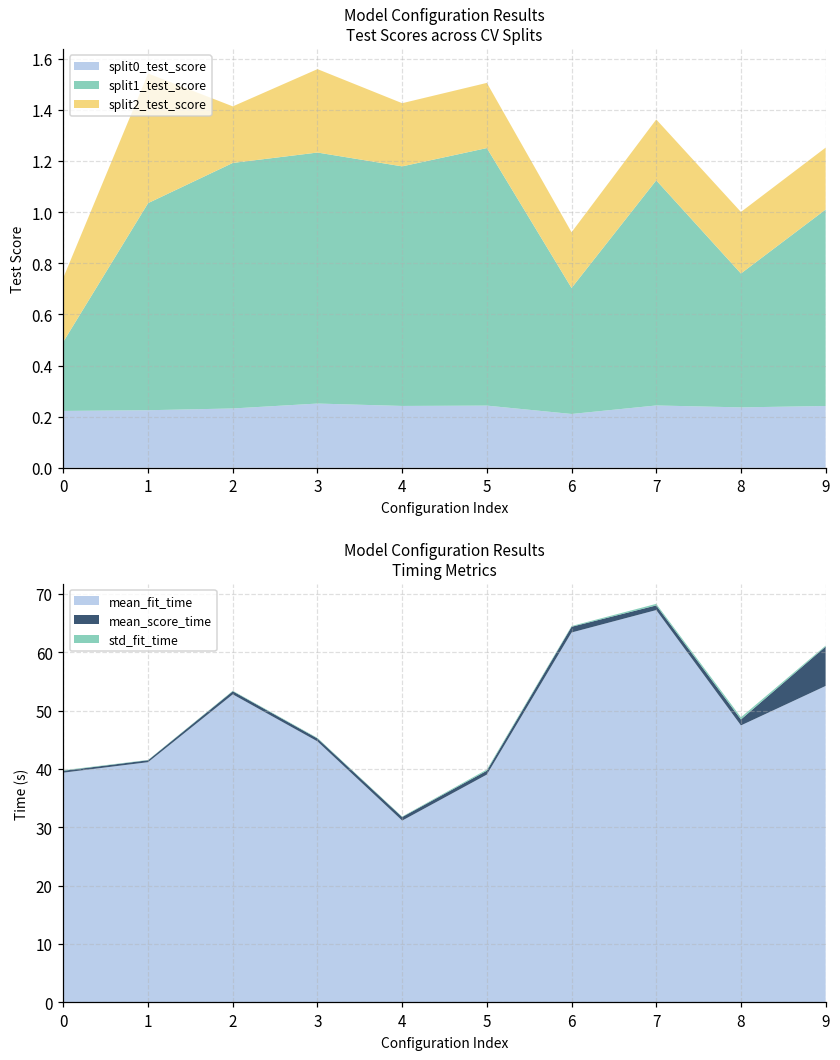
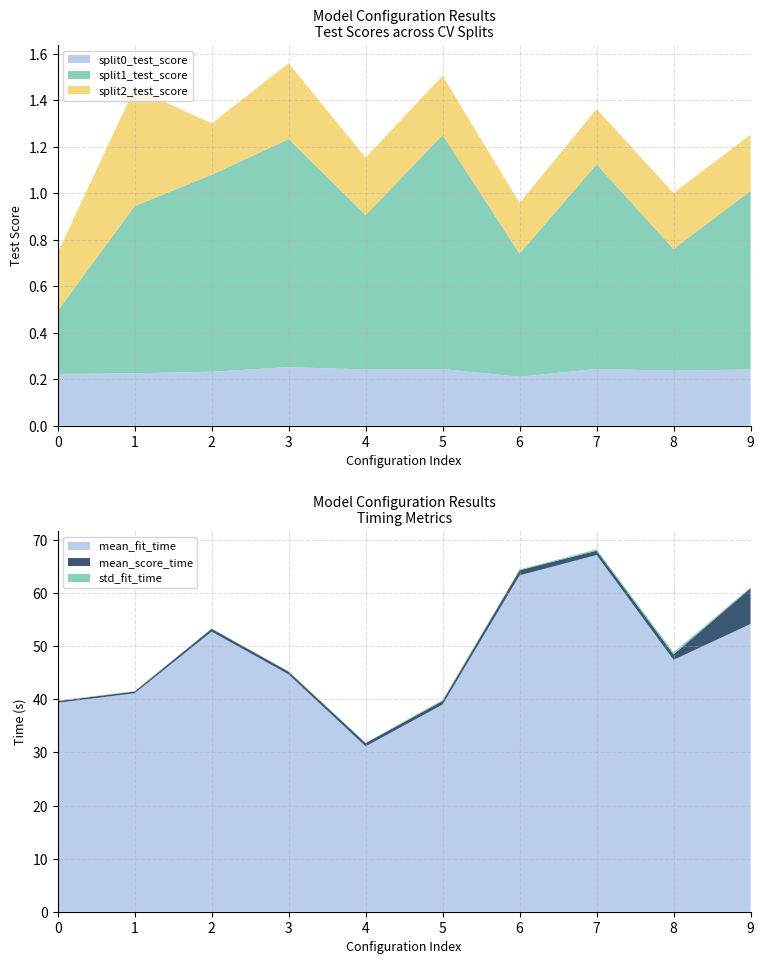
  {
    "Model Configuration Results Test Scores across CV Splits": {
      "split0_test_score": {
        "0": 0.22,
        "1": 0.23,
        "2": 0.23,
        "3": 0.25,
        "4": 0.24,
        "5": 0.24,
        "6": 0.21,
        "7": 0.24,
        "8": 0.24,
        "9": 0.24
      },
      "split1_test_score": {
        "0": 0.27,
-       "1": 0.81,
-       "2": 0.96,
+       "1": 0.72,
+       "2": 0.85,
        "3": 0.98,
-       "4": 0.94,
+       "4": 0.66,
        "5": 1.01,
-       "6": 0.49,
+       "6": 0.53,
        "7": 0.88,
        "8": 0.52,
        "9": 0.77
      },
      "split2_test_score": {
        "0": 0.25,
        "2": 0.22,
        "3": 0.33,
        "4": 0.25,
        "5": 0.26,
        "6": 0.22,
        "7": 0.24,
        "8": 0.24,
        "9": 0.24
      }
    },
    "Model Configuration Results Timing Metrics": {
      "mean_fit_time": {
        "2": 53,
        "3": 45,
        "4": 31,
        "5": 39,
        "6": 63,
        "7": 67,
        "8": 47,
        "9": 54
      }
    }
  }
